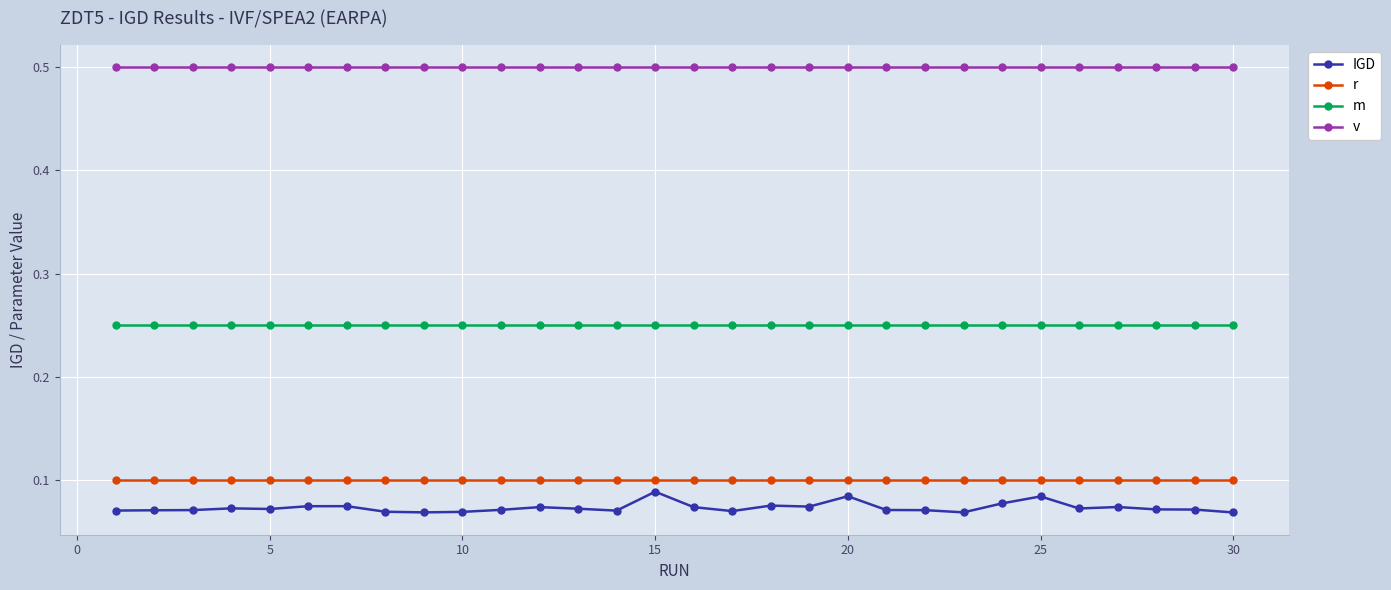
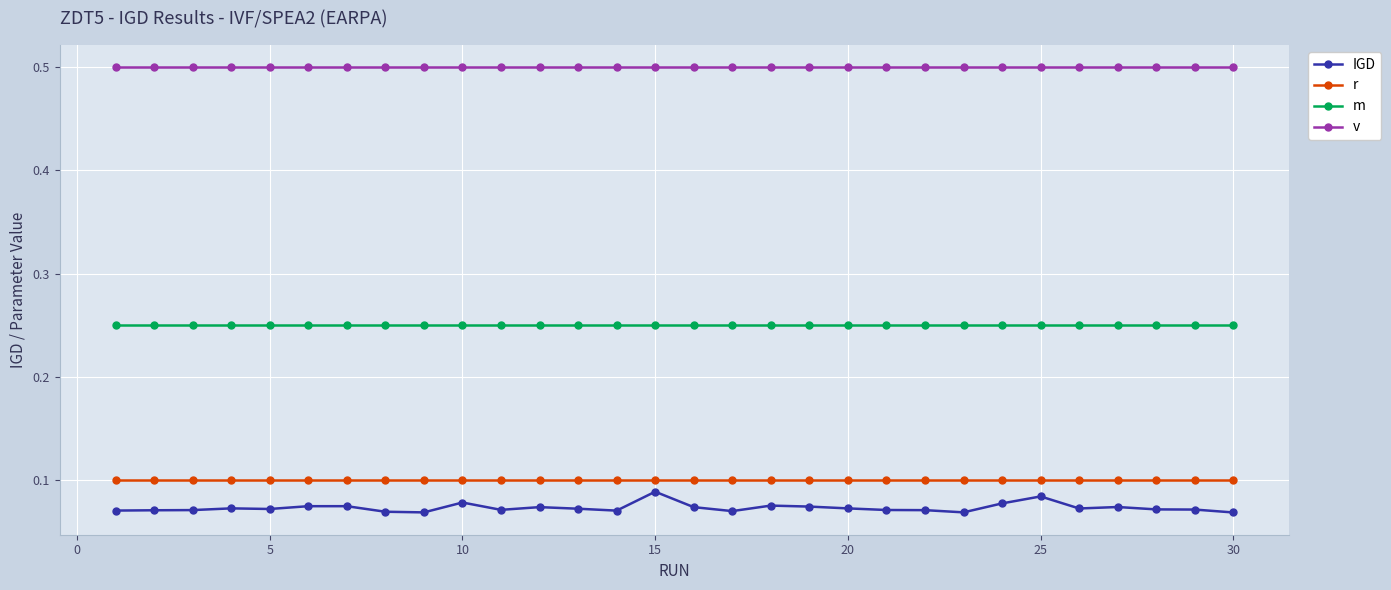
  {
    "IGD": {
      "5": 0.072,
-     "10": 0.069,
+     "10": 0.078,
      "15": 0.088,
-     "20": 0.084,
+     "20": 0.072,
      "25": 0.084,
      "30": 0.068
    },
    "r": {
      "5": 0.100,
      "10": 0.100,
      "15": 0.100,
      "20": 0.100,
      "25": 0.100,
      "30": 0.100
    },
    "m": {
      "5": 0.250,
      "10": 0.250,
      "15": 0.250,
      "20": 0.250,
      "25": 0.250,
      "30": 0.250
    },
    "v": {
      "5": 0.500,
      "10": 0.500,
      "15": 0.500,
      "20": 0.500,
      "25": 0.500,
      "30": 0.500
    }
  }
